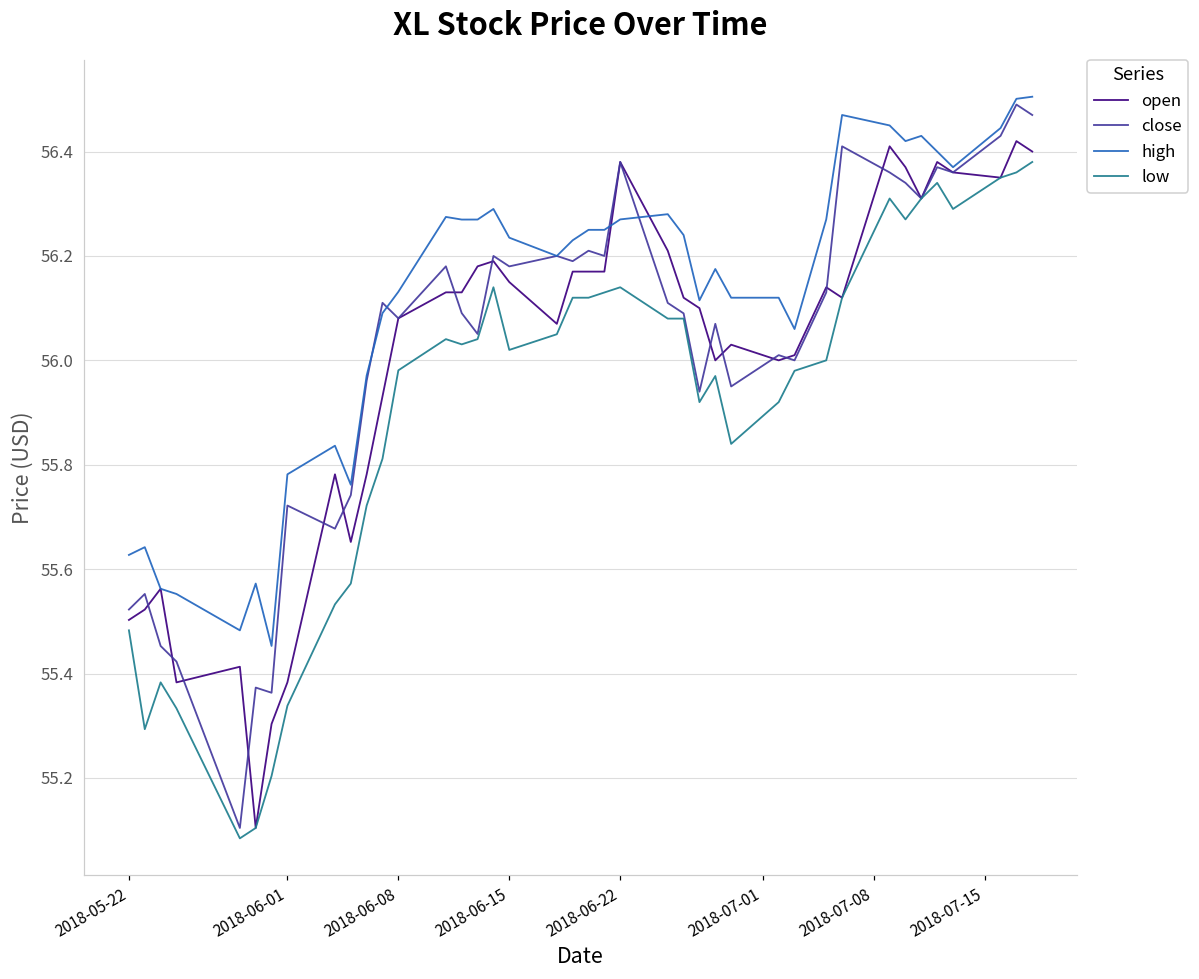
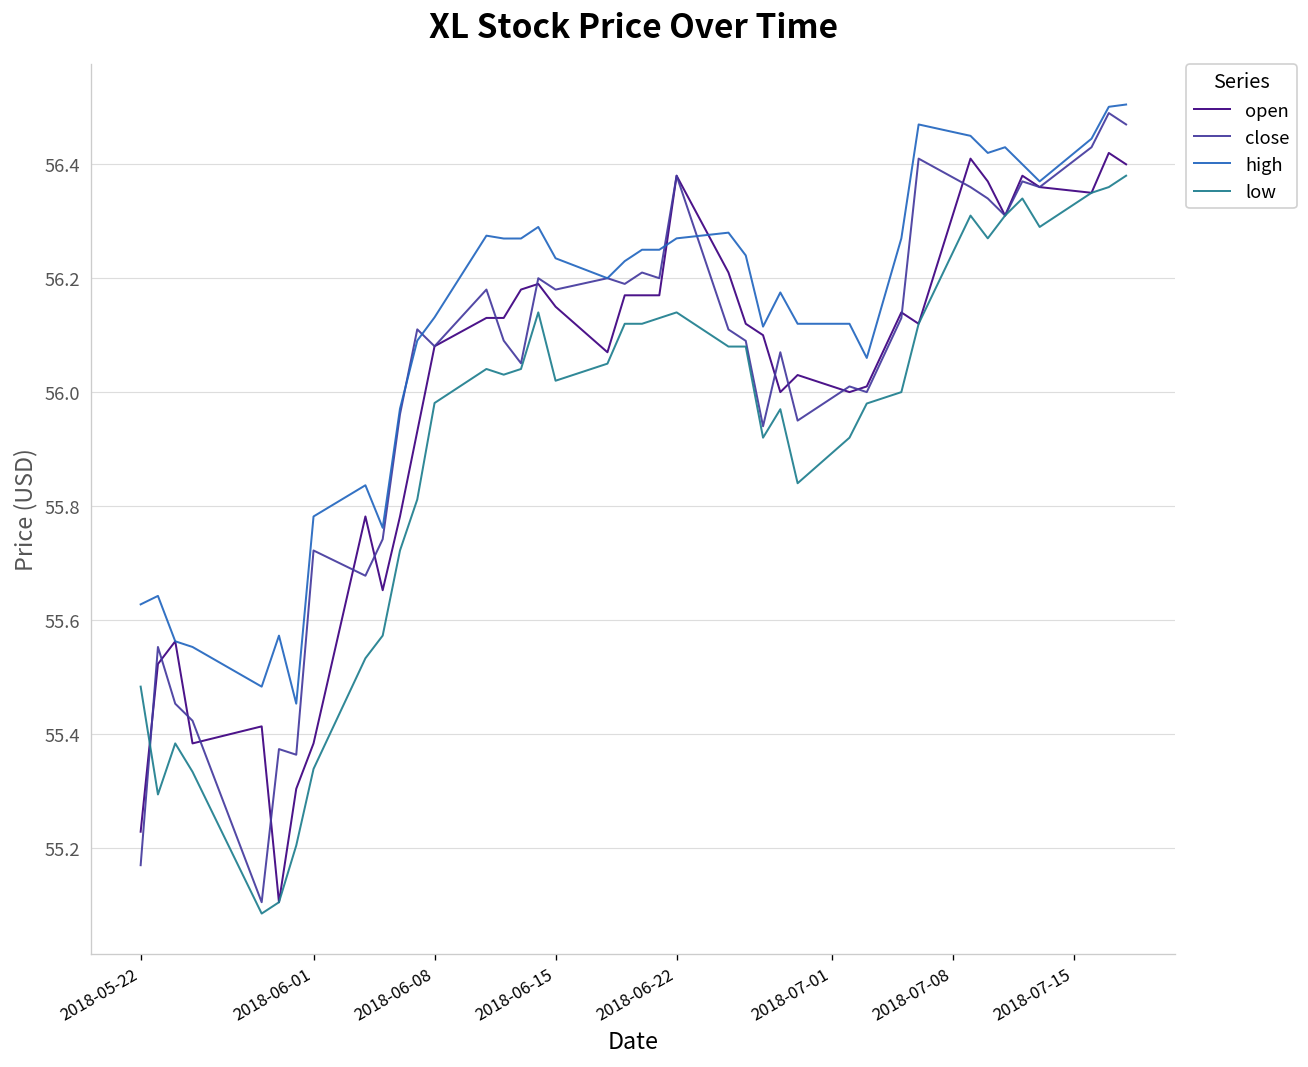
  {
    "open": {
-     "2018-05-22": 55.50,
+     "2018-05-22": 55.23,
      "2018-06-01": 55.38,
      "2018-06-15": 56.15
    },
    "close": {
-     "2018-05-22": 55.52,
+     "2018-05-22": 55.17,
      "2018-06-01": 55.72,
      "2018-06-15": 56.18
    }
  }
